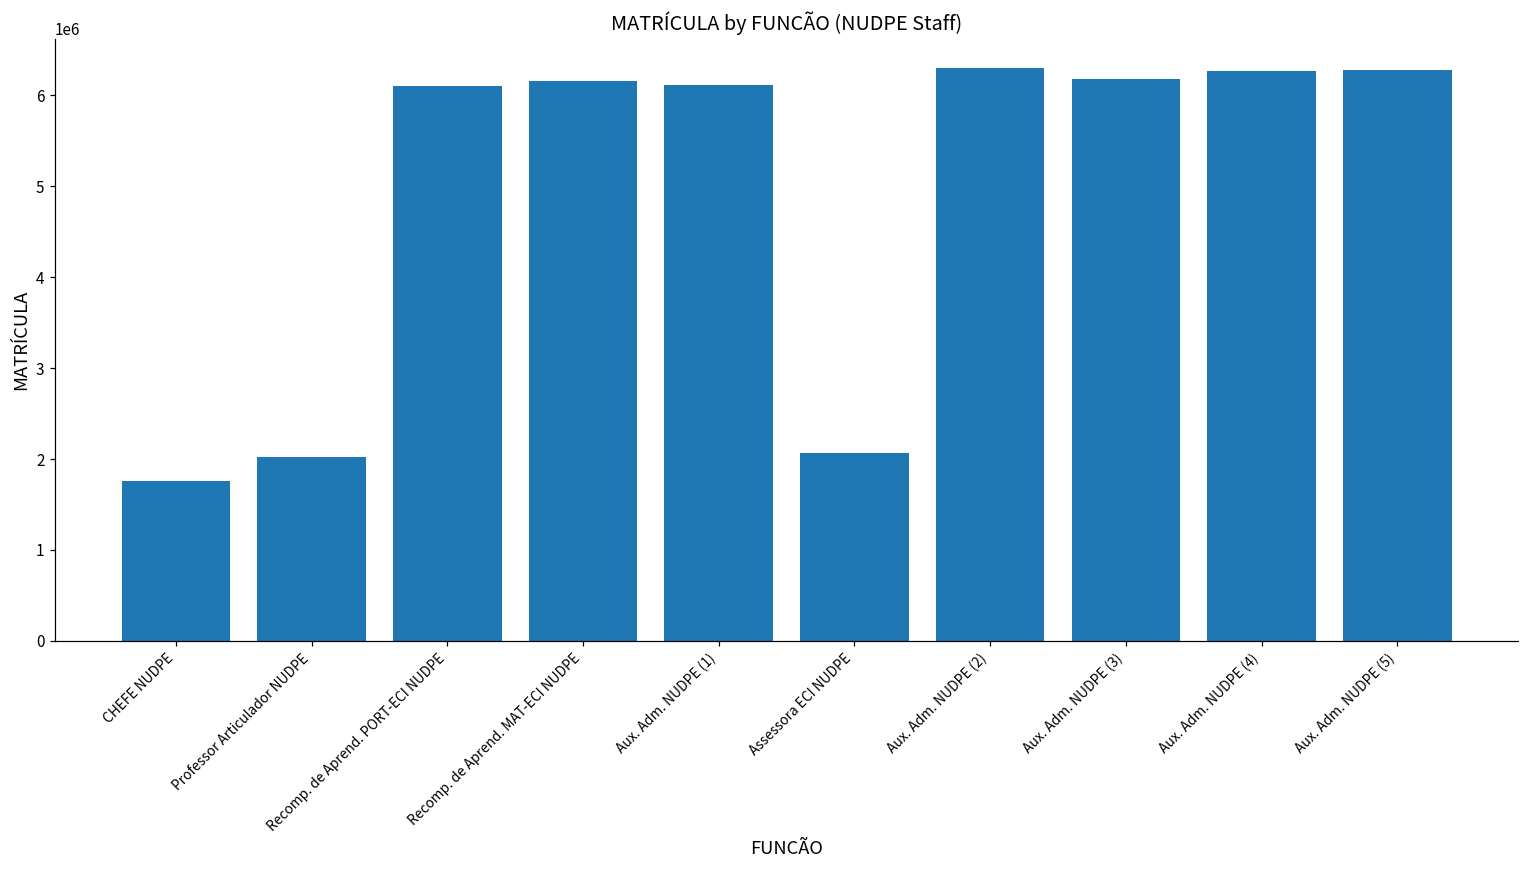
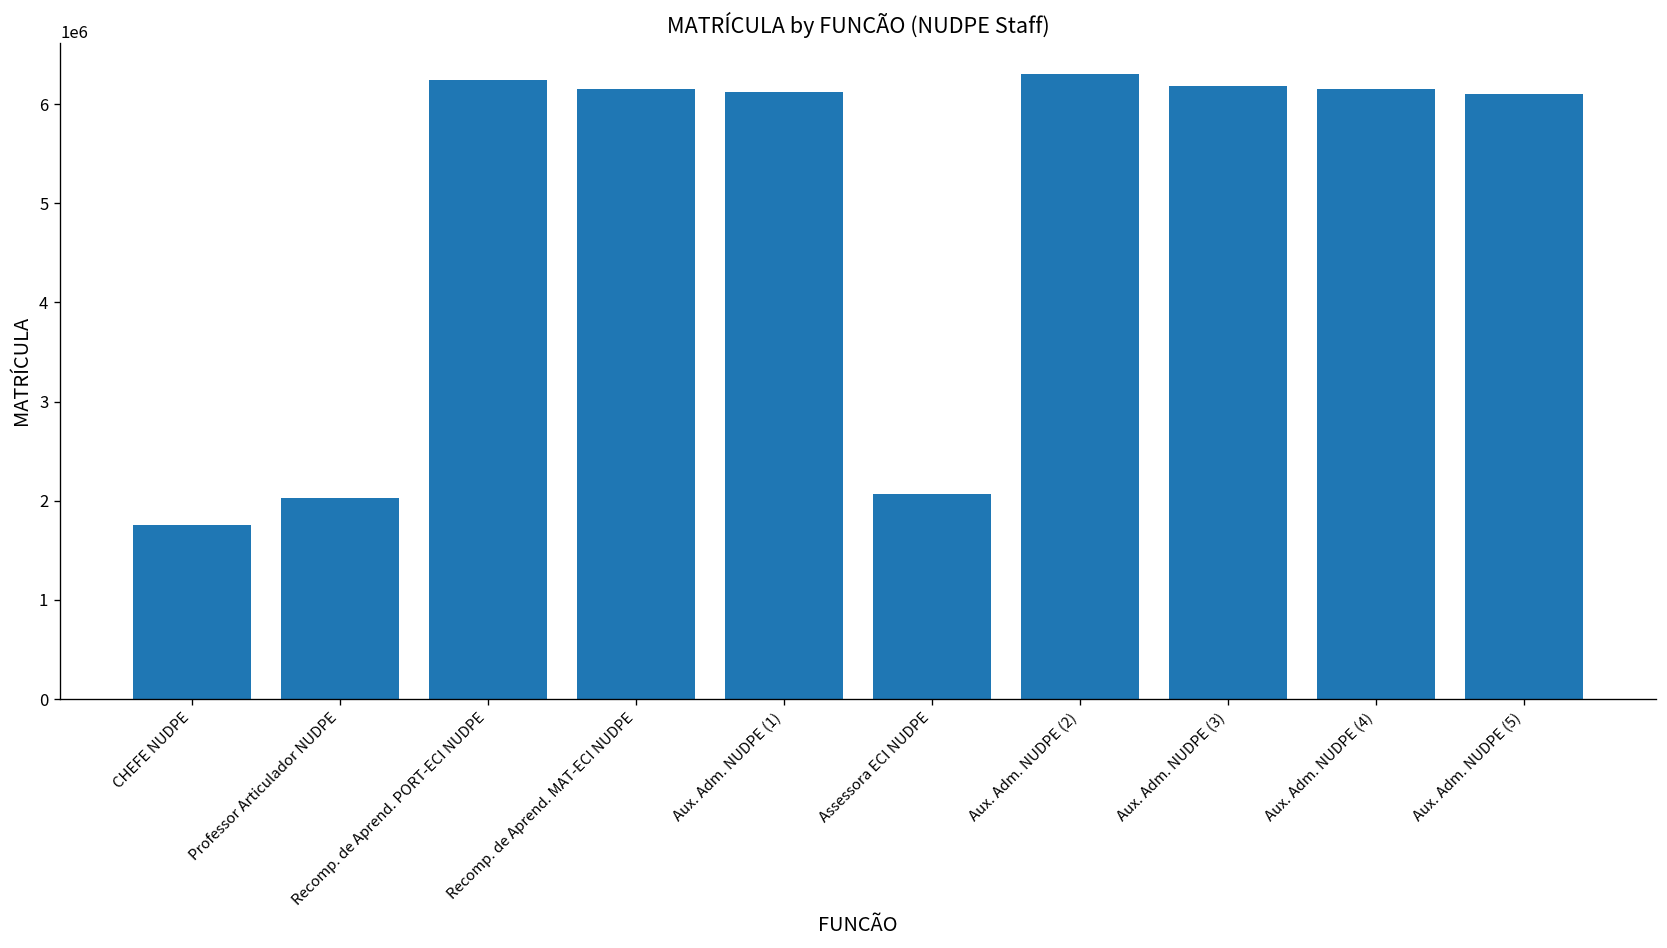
  {
    "CHEFE NUDPE": 1800000,
    "Professor Articulador NUDPE": 2000000,
-   "Recomp. de Aprend. PORT-ECI NUDPE": 6100000,
+   "Recomp. de Aprend. PORT-ECI NUDPE": 6200000,
    "Recomp. de Aprend. MAT-ECI NUDPE": 6200000,
    "Aux. Adm. NUDPE (1)": 6100000,
    "Assessora ECI NUDPE": 2100000,
    "Aux. Adm. NUDPE (2)": 6300000,
    "Aux. Adm. NUDPE (3)": 6200000,
-   "Aux. Adm. NUDPE (4)": 6300000,
-   "Aux. Adm. NUDPE (5)": 6300000
+   "Aux. Adm. NUDPE (4)": 6200000,
+   "Aux. Adm. NUDPE (5)": 6100000
  }
